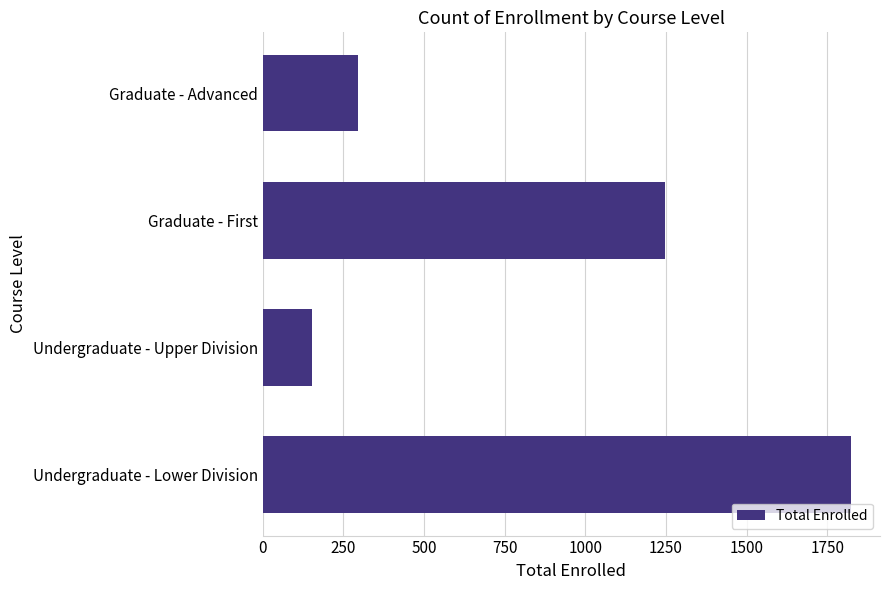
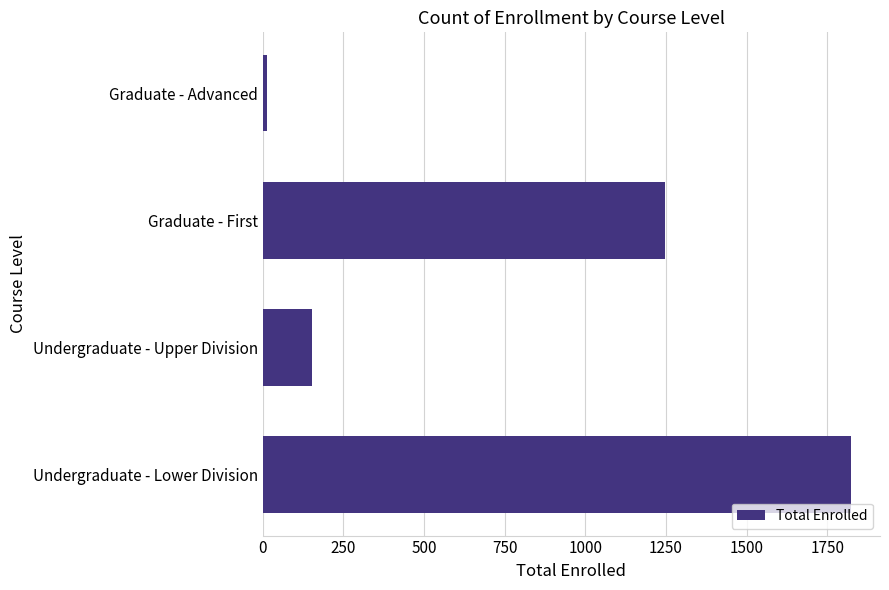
  {
-   "Graduate - Advanced": 300,
+   "Graduate - Advanced": 10,
    "Graduate - First": 1250,
    "Undergraduate - Upper Division": 150,
    "Undergraduate - Lower Division": 1820
  }
